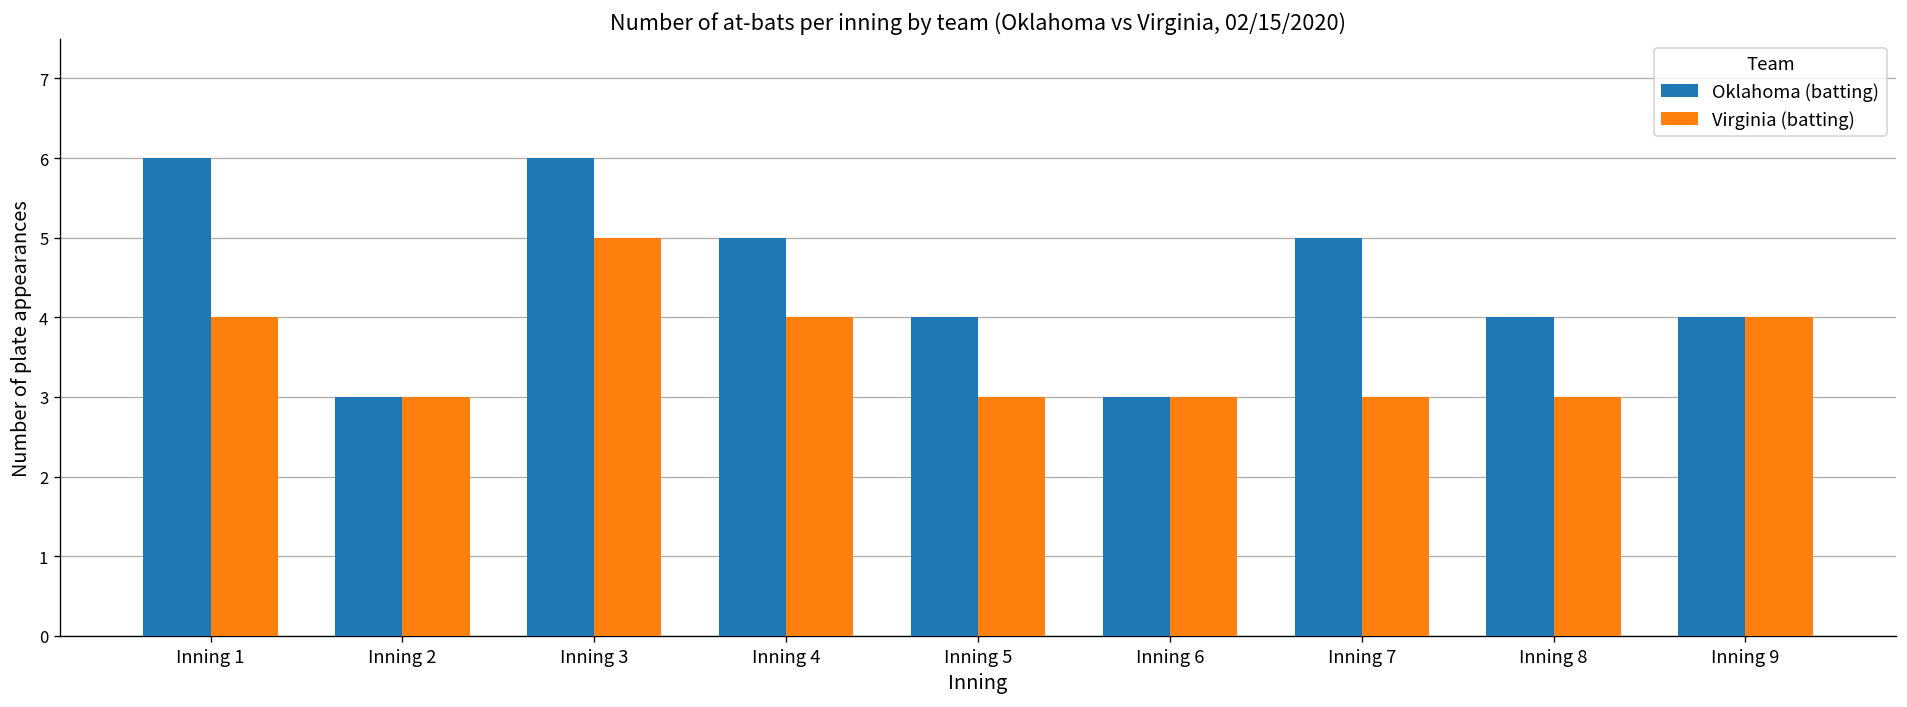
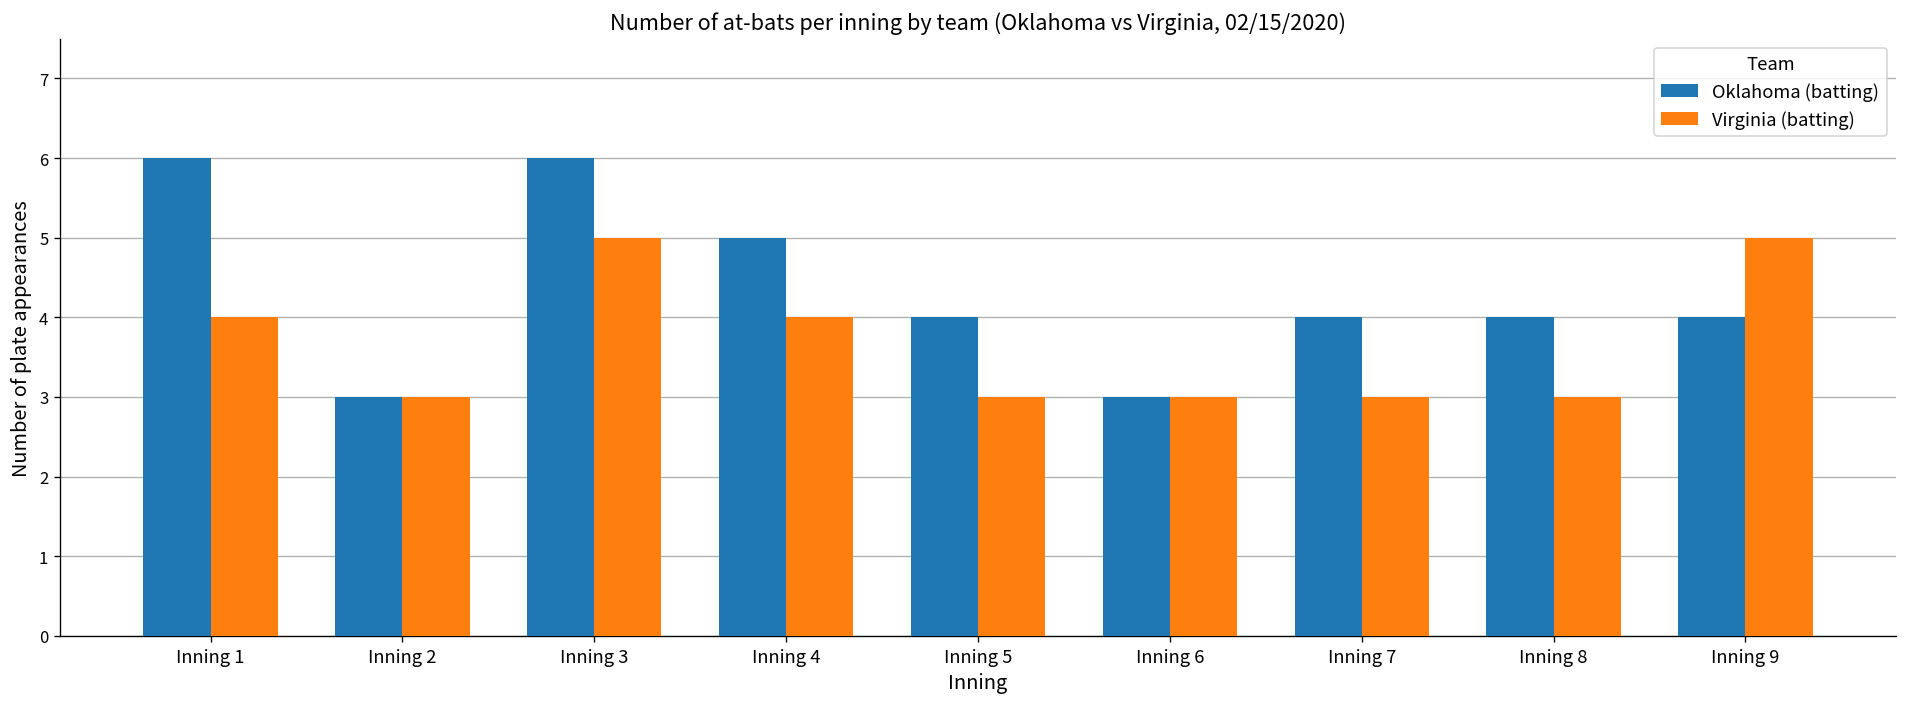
  {
    "Oklahoma (batting)": {
      "Inning 1": 6,
      "Inning 2": 3,
      "Inning 3": 6,
      "Inning 4": 5,
      "Inning 5": 4,
      "Inning 6": 3,
-     "Inning 7": 5,
+     "Inning 7": 4,
      "Inning 8": 4,
      "Inning 9": 4
    },
    "Virginia (batting)": {
      "Inning 1": 4,
      "Inning 2": 3,
      "Inning 3": 5,
      "Inning 4": 4,
      "Inning 5": 3,
      "Inning 6": 3,
      "Inning 7": 3,
      "Inning 8": 3,
-     "Inning 9": 4
+     "Inning 9": 5
    }
  }
